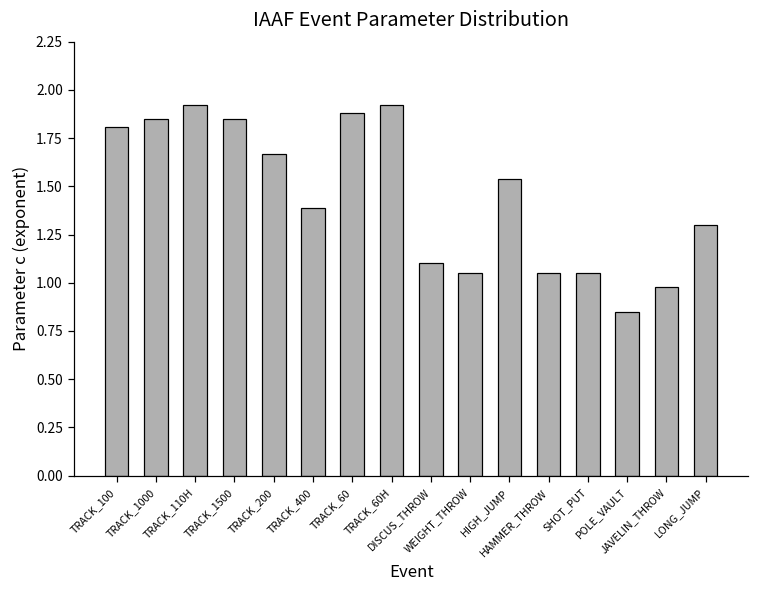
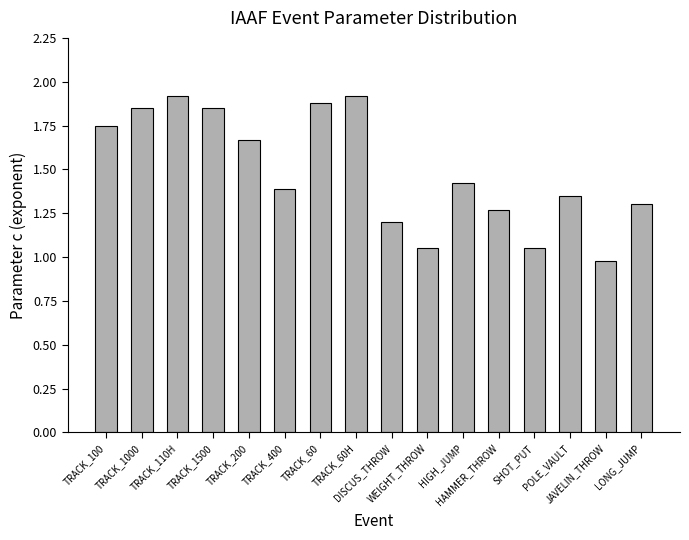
  {
-   "TRACK_100": 1.81,
+   "TRACK_100": 1.75,
    "TRACK_1000": 1.85,
    "TRACK_110H": 1.92,
    "TRACK_1500": 1.85,
    "TRACK_200": 1.67,
    "TRACK_400": 1.39,
    "TRACK_60": 1.88,
    "TRACK_60H": 1.92,
-   "DISCUS_THROW": 1.1,
+   "DISCUS_THROW": 1.2,
    "WEIGHT_THROW": 1.05,
-   "HIGH_JUMP": 1.54,
-   "HAMMER_THROW": 1.05,
+   "HIGH_JUMP": 1.42,
+   "HAMMER_THROW": 1.27,
    "SHOT_PUT": 1.05,
-   "POLE_VAULT": 0.85,
+   "POLE_VAULT": 1.35,
    "JAVELIN_THROW": 0.98,
    "LONG_JUMP": 1.30
  }
